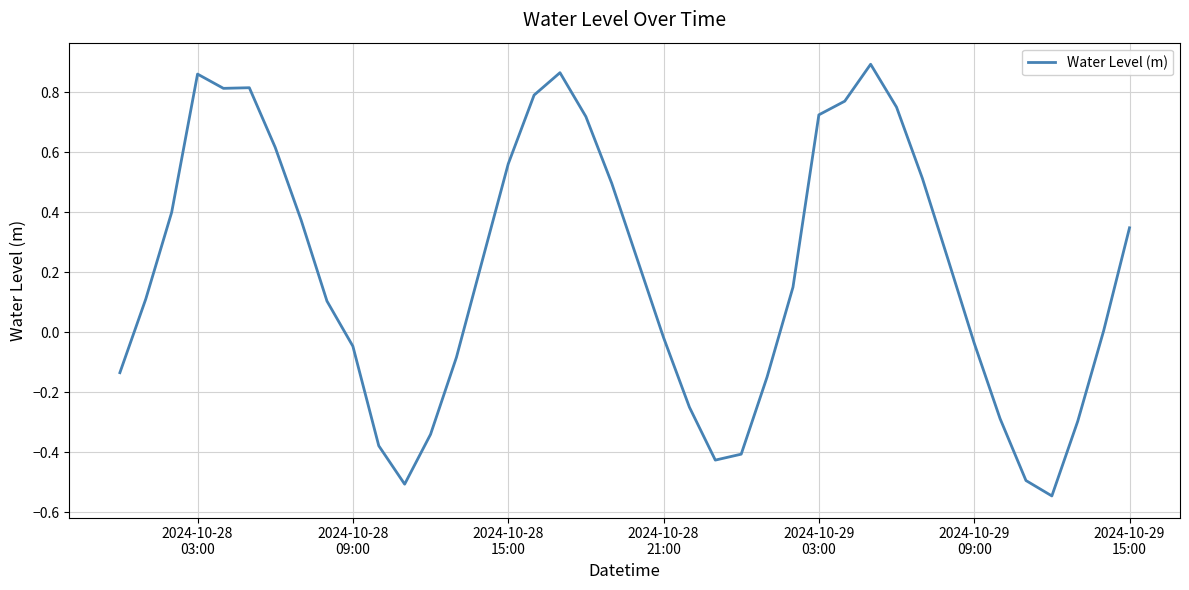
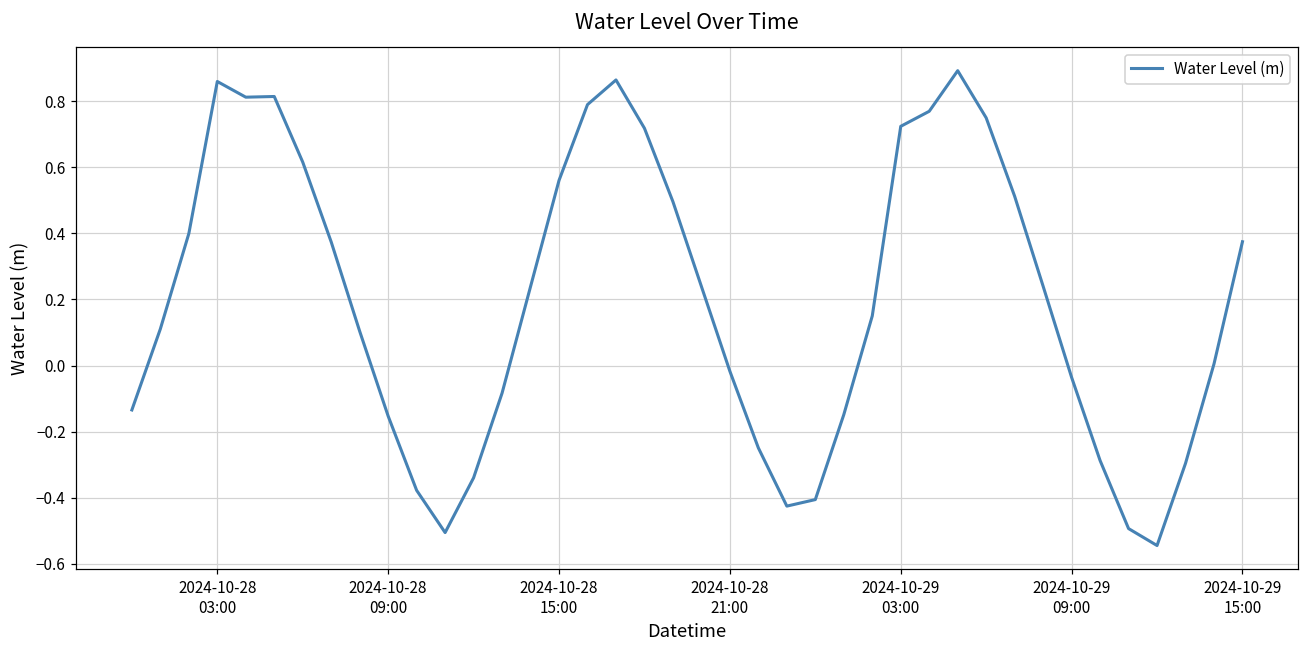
  {
    "2024-10-28 03:00": 0.86,
-   "2024-10-28 09:00": -0.05,
+   "2024-10-28 09:00": -0.15,
    "2024-10-28 15:00": 0.56,
    "2024-10-28 21:00": -0.02,
    "2024-10-29 03:00": 0.72,
    "2024-10-29 09:00": -0.04,
-   "2024-10-29 15:00": 0.35
+   "2024-10-29 15:00": 0.38
  }
